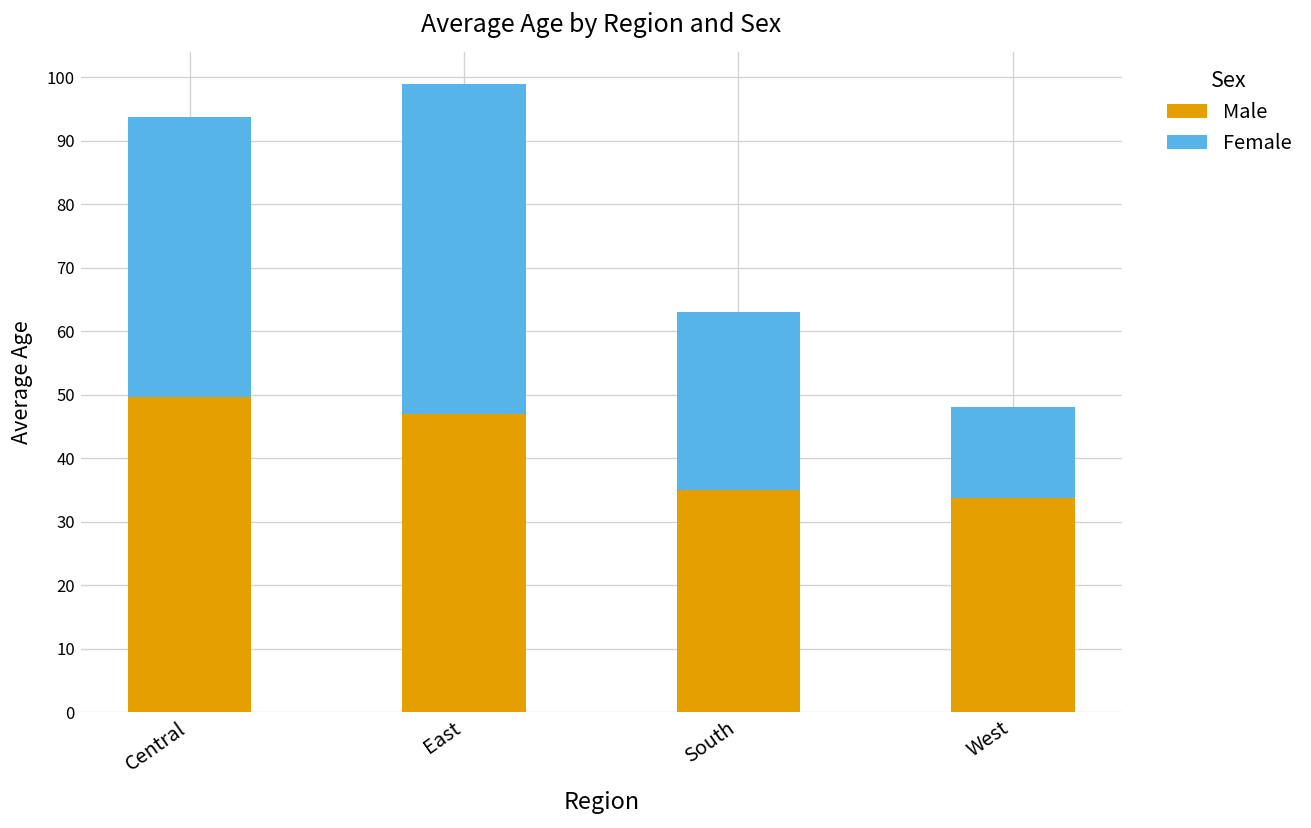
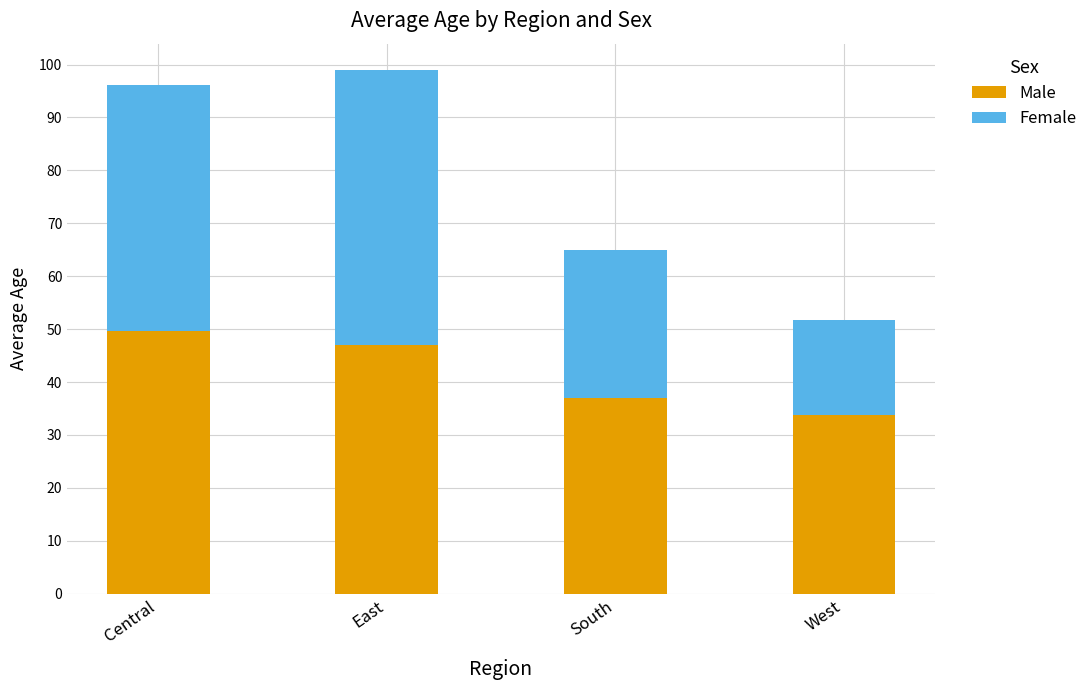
  {
    "Male": {
      "Central": 50,
      "East": 47,
-     "South": 35,
+     "South": 37,
      "West": 34
    },
    "Female": {
-     "Central": 44,
+     "Central": 47,
      "East": 52,
      "South": 28,
-     "West": 14
+     "West": 18
    }
  }
